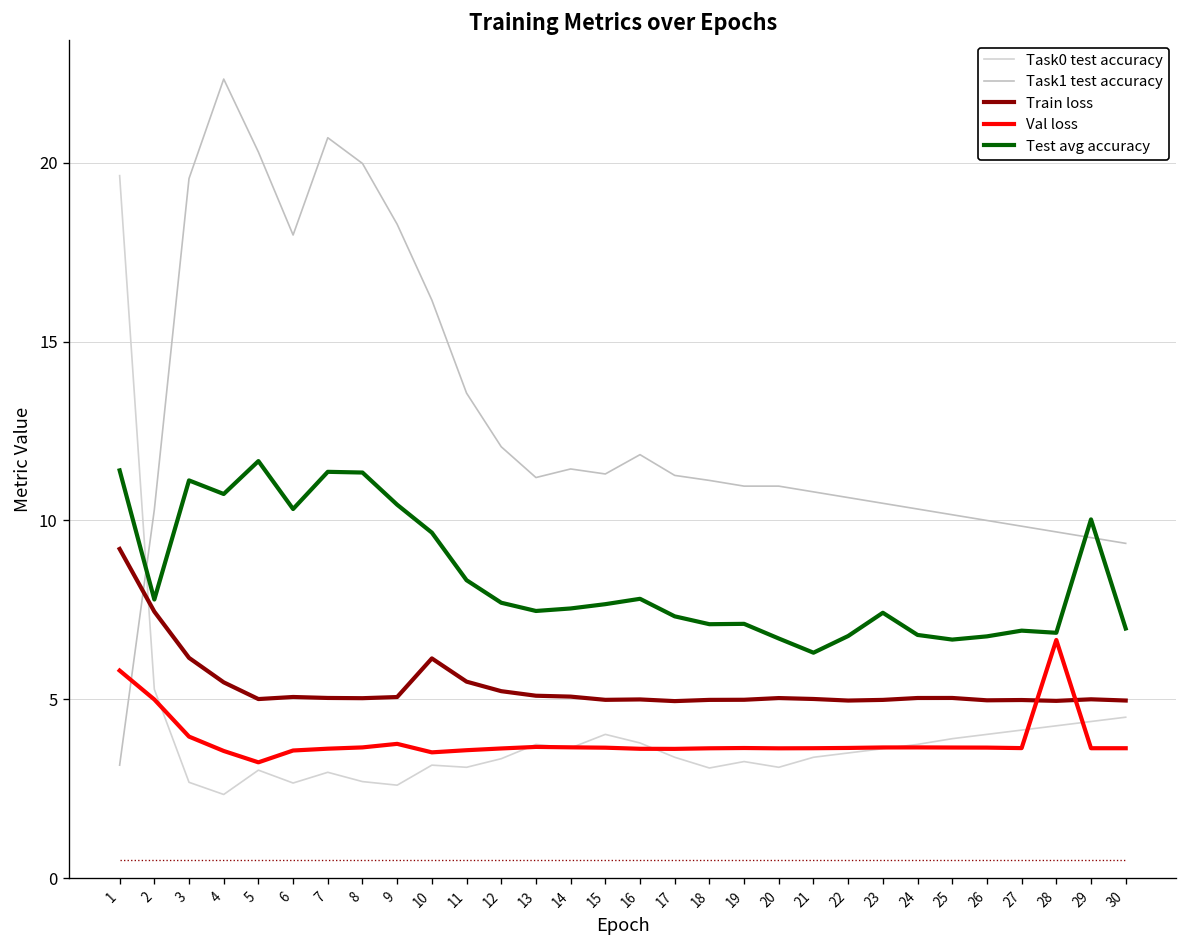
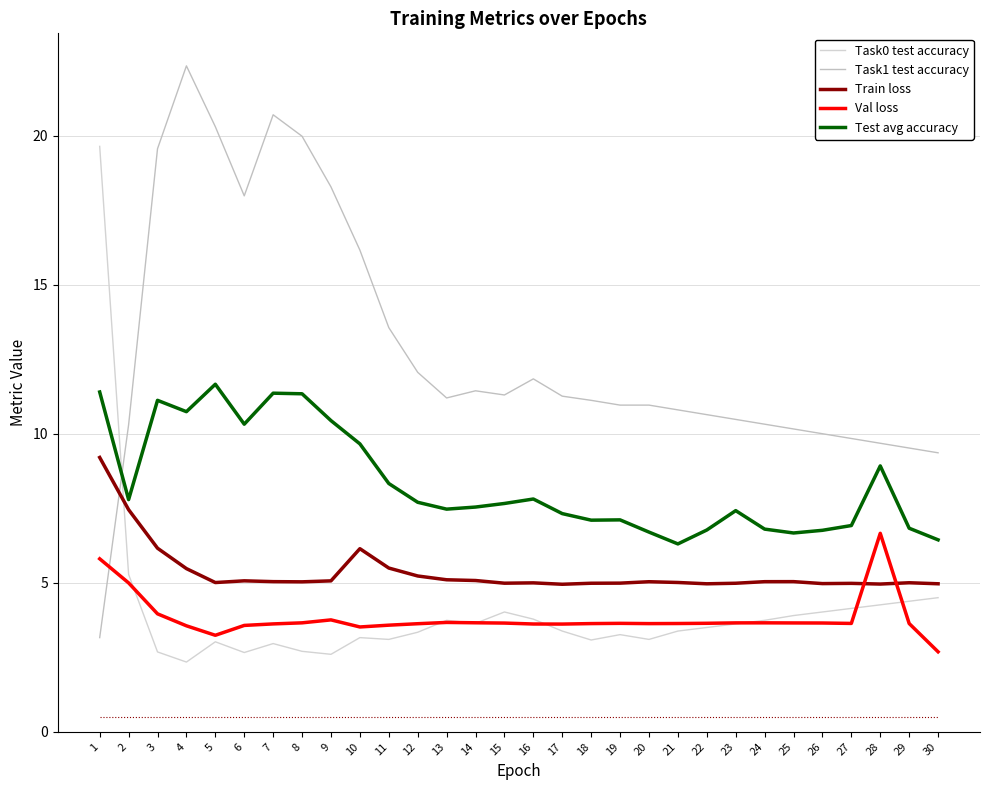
  {
    "Val loss": {
      "1": 5.8,
      "2": 5.0,
      "3": 4.0,
      "4": 3.6,
      "5": 3.2,
      "6": 3.6,
      "7": 3.6,
      "8": 3.7,
      "9": 3.8,
      "10": 3.5,
      "11": 3.6,
      "12": 3.6,
      "15": 3.6,
      "16": 3.6,
      "17": 3.6,
      "18": 3.6,
      "19": 3.6,
      "20": 3.6,
      "21": 3.6,
      "22": 3.6,
      "25": 3.7,
      "26": 3.7,
      "27": 3.6,
      "28": 6.7,
      "29": 3.6,
-     "30": 3.6
+     "30": 2.7
    },
    "Test avg accuracy": {
      "1": 11.4,
      "2": 7.8,
      "3": 11.1,
      "4": 10.7,
      "5": 11.7,
      "6": 10.3,
      "7": 11.4,
      "8": 11.3,
      "9": 10.4,
      "10": 9.7,
      "11": 8.3,
      "12": 7.7,
      "13": 7.5,
      "14": 7.5,
      "15": 7.7,
      "16": 7.8,
      "17": 7.3,
      "18": 7.1,
      "19": 7.1,
      "20": 6.7,
      "21": 6.3,
      "22": 6.8,
      "23": 7.4,
      "24": 6.8,
      "25": 6.7,
      "26": 6.8,
      "27": 6.9,
-     "28": 6.9,
-     "29": 10.0,
-     "30": 7.0
+     "28": 8.9,
+     "29": 6.8,
+     "30": 6.4
    }
  }
